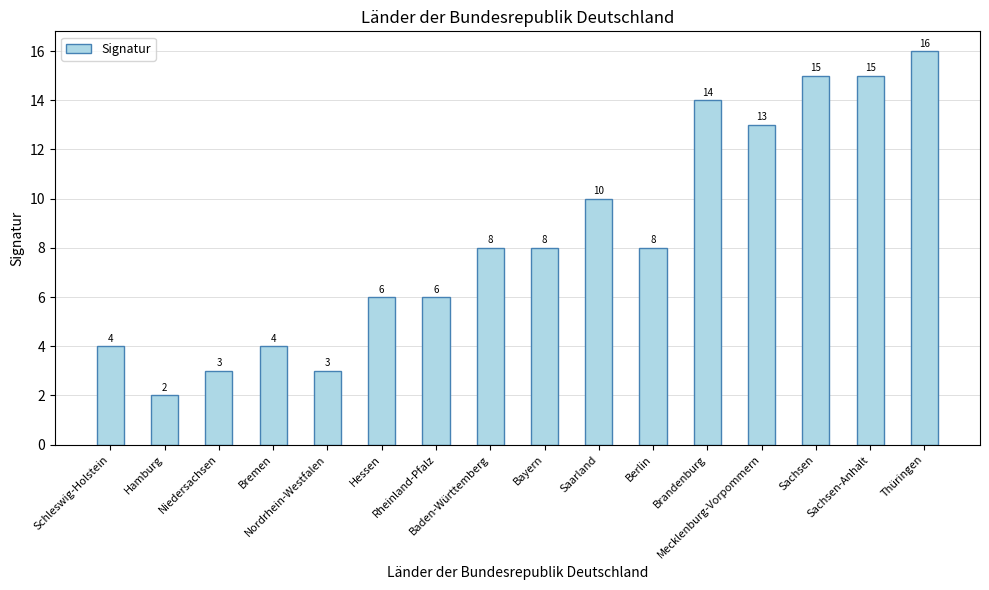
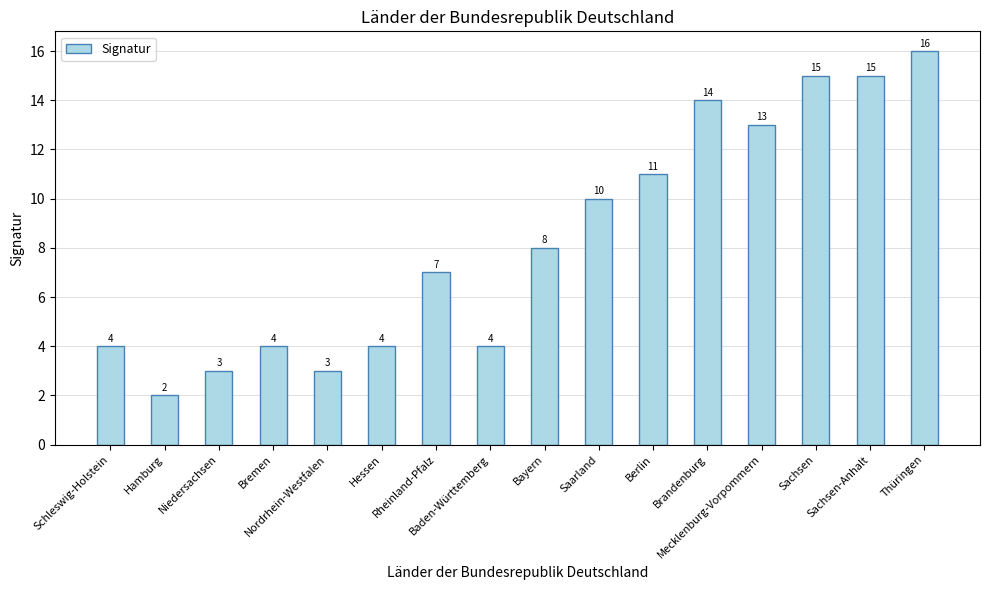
  {
    "Schleswig-Holstein": 4,
    "Hamburg": 2,
    "Niedersachsen": 3,
    "Bremen": 4,
    "Nordrhein-Westfalen": 3,
-   "Hessen": 6,
-   "Rheinland-Pfalz": 6,
-   "Baden-Württemberg": 8,
+   "Hessen": 4,
+   "Rheinland-Pfalz": 7,
+   "Baden-Württemberg": 4,
    "Bayern": 8,
    "Saarland": 10,
-   "Berlin": 8,
+   "Berlin": 11,
    "Brandenburg": 14,
    "Mecklenburg-Vorpommern": 13,
    "Sachsen": 15,
    "Sachsen-Anhalt": 15,
    "Thüringen": 16
  }
